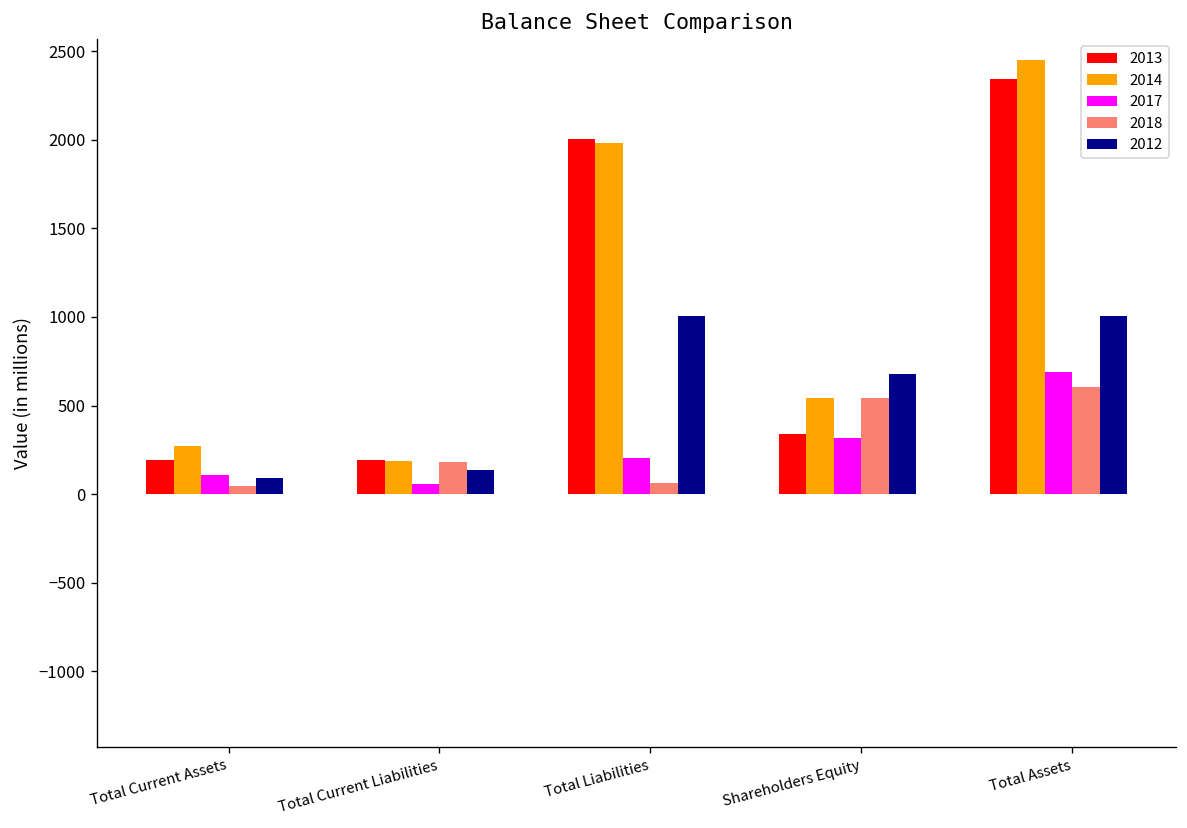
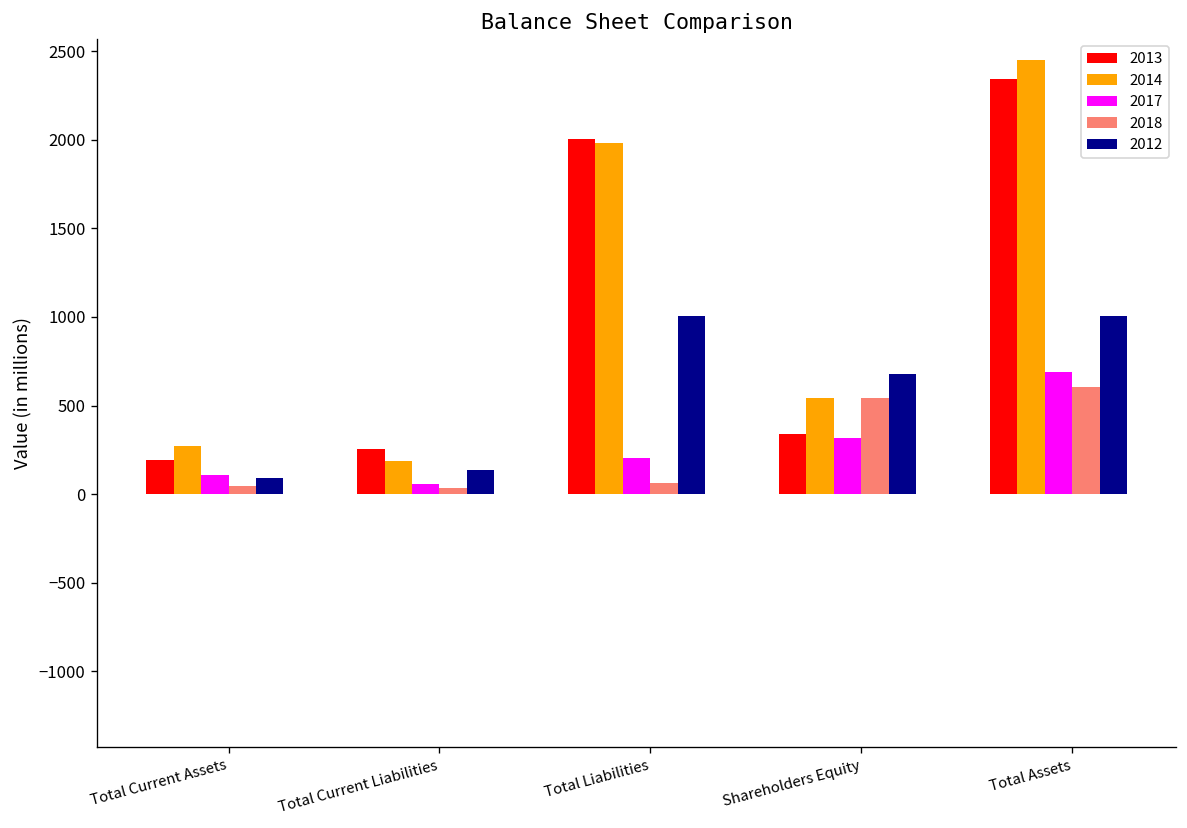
  {
    "2013": {
      "Total Current Assets": 190,
-     "Total Current Liabilities": 200,
+     "Total Current Liabilities": 250,
      "Total Liabilities": 2000,
      "Shareholders Equity": 340,
      "Total Assets": 2340
    },
    "2014": {
      "Total Current Assets": 270,
      "Total Current Liabilities": 190,
      "Total Liabilities": 1980,
      "Shareholders Equity": 540,
      "Total Assets": 2450
    },
    "2017": {
      "Total Current Assets": 110,
      "Total Current Liabilities": 60,
      "Total Liabilities": 200,
      "Shareholders Equity": 310,
      "Total Assets": 690
    },
    "2018": {
      "Total Current Assets": 50,
-     "Total Current Liabilities": 180,
+     "Total Current Liabilities": 30,
      "Total Liabilities": 60,
      "Shareholders Equity": 540,
      "Total Assets": 610
    },
    "2012": {
      "Total Current Assets": 90,
      "Total Current Liabilities": 140,
      "Total Liabilities": 1010,
      "Shareholders Equity": 680,
      "Total Assets": 1010
    }
  }
